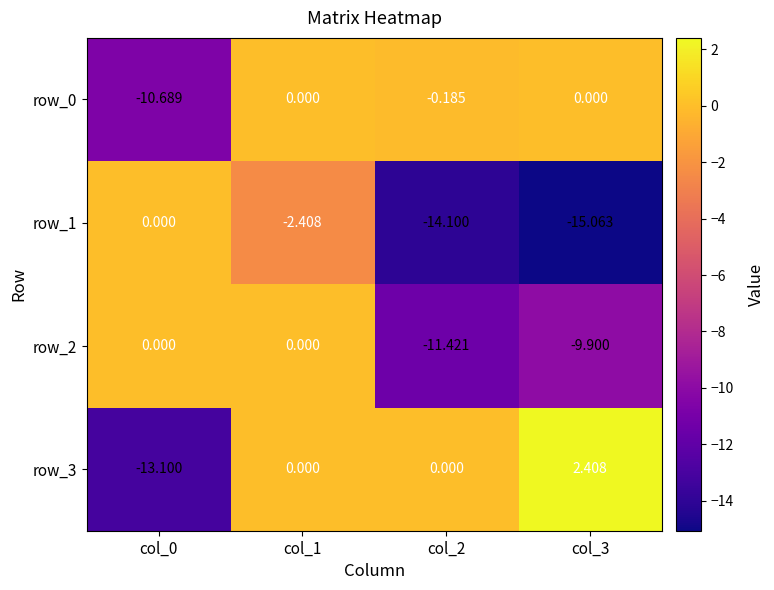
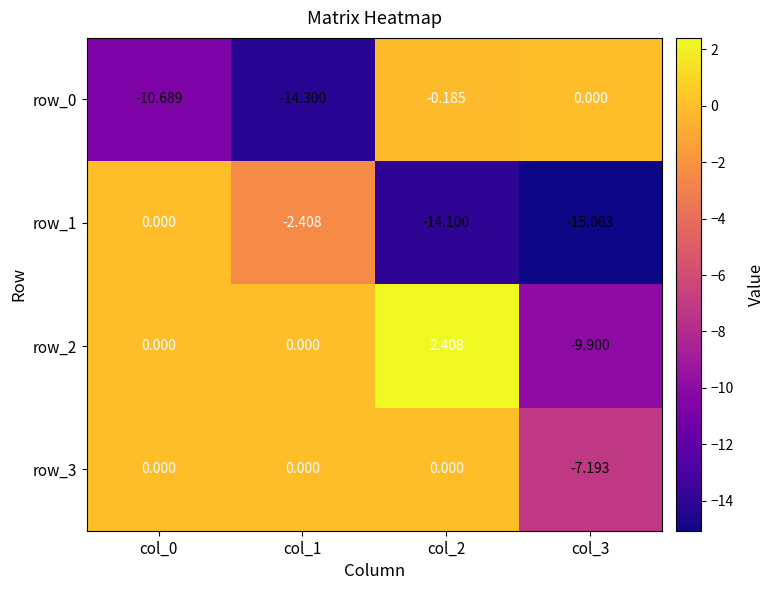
  {
    "row_0": {
      "col_0": -10.689,
-     "col_1": 0.000,
+     "col_1": -14.300,
      "col_2": -0.185,
      "col_3": 0.000
    },
    "row_1": {
      "col_0": 0.000,
      "col_1": -2.408,
      "col_2": -14.100,
      "col_3": -15.063
    },
    "row_2": {
      "col_0": 0.000,
      "col_1": 0.000,
-     "col_2": -11.421,
+     "col_2": 2.408,
      "col_3": -9.900
    },
    "row_3": {
-     "col_0": -13.100,
+     "col_0": 0.000,
      "col_1": 0.000,
      "col_2": 0.000,
-     "col_3": 2.408
+     "col_3": -7.193
    }
  }
